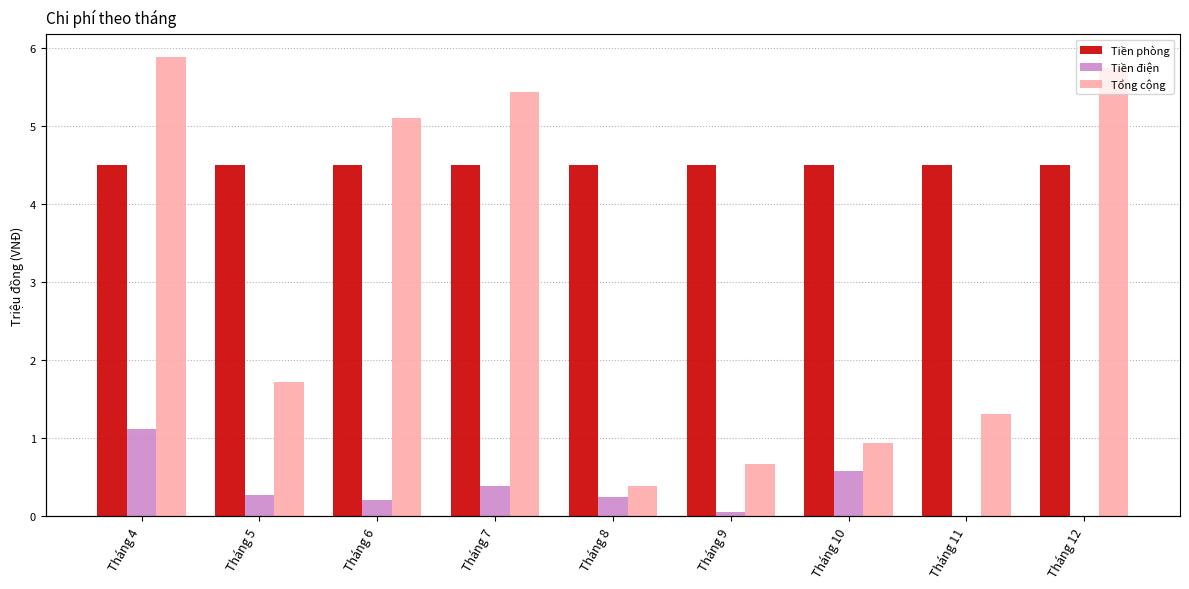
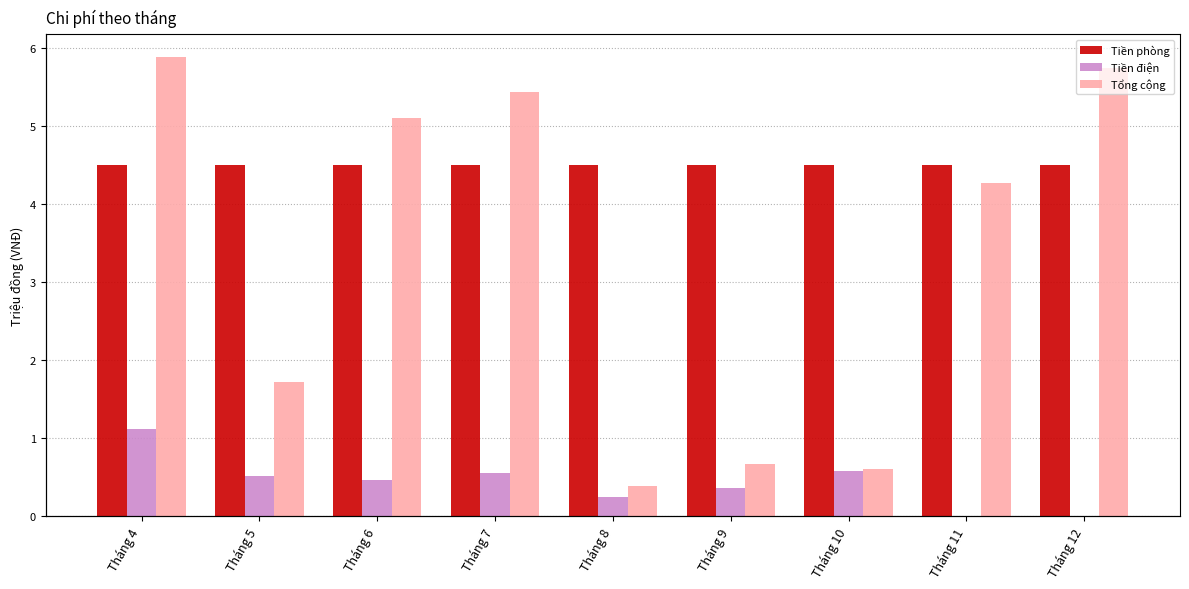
  {
    "Tiền phòng": {
      "Tháng 4": 4.5,
      "Tháng 5": 4.5,
      "Tháng 6": 4.5,
      "Tháng 7": 4.5,
      "Tháng 8": 4.5,
      "Tháng 9": 4.5,
      "Tháng 10": 4.5,
      "Tháng 11": 4.5,
      "Tháng 12": 4.5
    },
    "Tiền điện": {
      "Tháng 4": 1.1,
-     "Tháng 5": 0.3,
-     "Tháng 6": 0.2,
-     "Tháng 7": 0.4,
+     "Tháng 5": 0.5,
+     "Tháng 6": 0.5,
+     "Tháng 7": 0.5,
      "Tháng 8": 0.2,
-     "Tháng 9": 0.1,
+     "Tháng 9": 0.4,
      "Tháng 10": 0.6,
      "Tháng 11": 0.0,
      "Tháng 12": 0.0
    },
    "Tổng cộng": {
      "Tháng 4": 5.9,
      "Tháng 5": 1.7,
      "Tháng 6": 5.1,
      "Tháng 7": 5.4,
      "Tháng 8": 0.4,
      "Tháng 9": 0.7,
-     "Tháng 10": 0.9,
-     "Tháng 11": 1.3
+     "Tháng 10": 0.6,
+     "Tháng 11": 4.3
    }
  }
